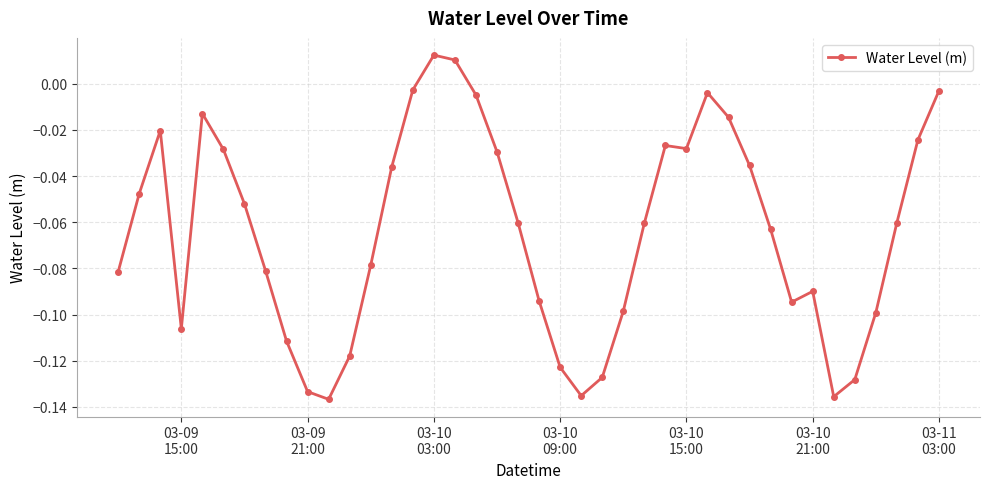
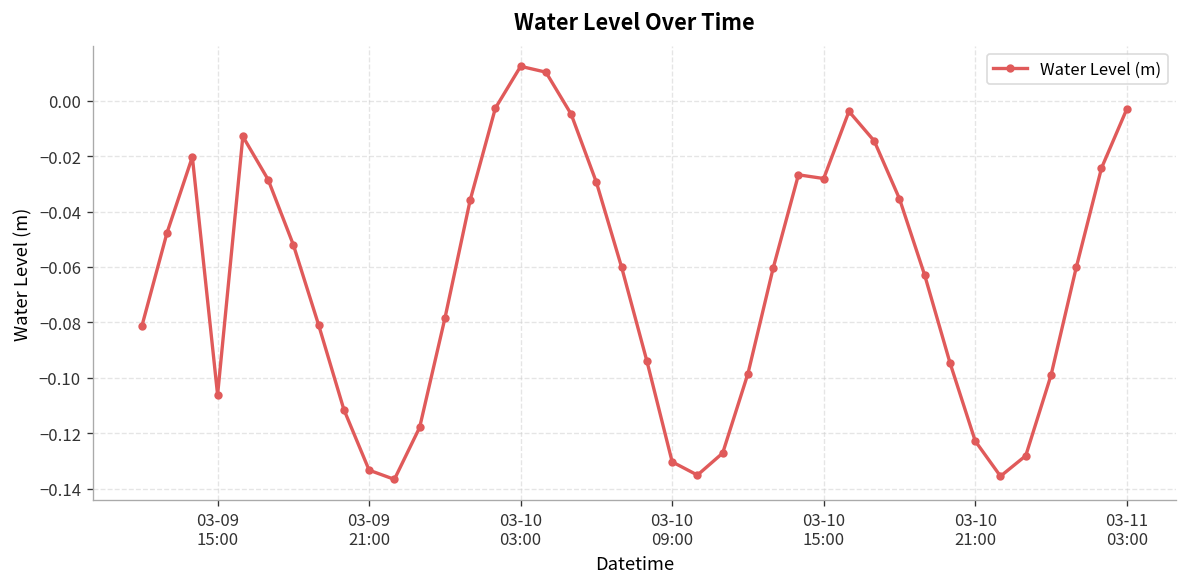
  {
    "03-09 15:00": -0.106,
    "03-09 21:00": -0.133,
    "03-10 03:00": 0.012,
-   "03-10 09:00": -0.123,
+   "03-10 09:00": -0.130,
    "03-10 15:00": -0.028,
-   "03-10 21:00": -0.090,
+   "03-10 21:00": -0.123,
    "03-11 03:00": -0.003
  }
